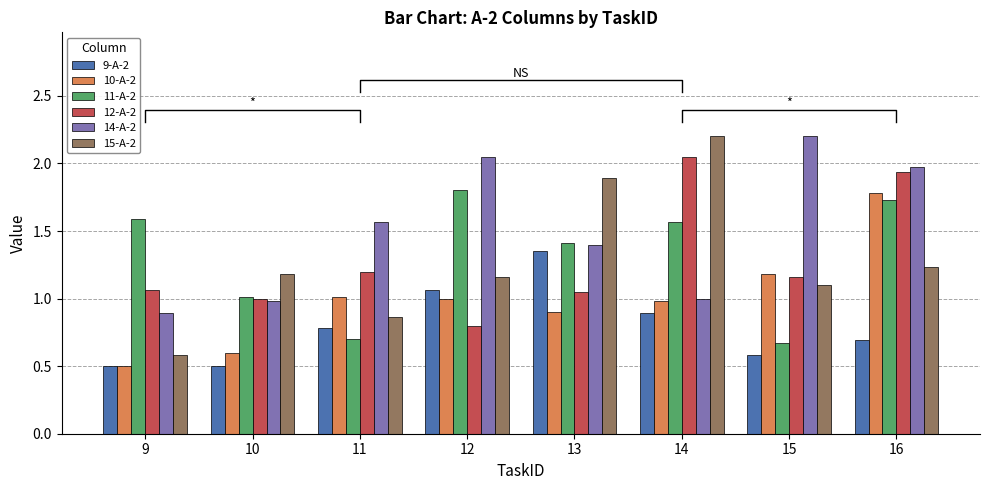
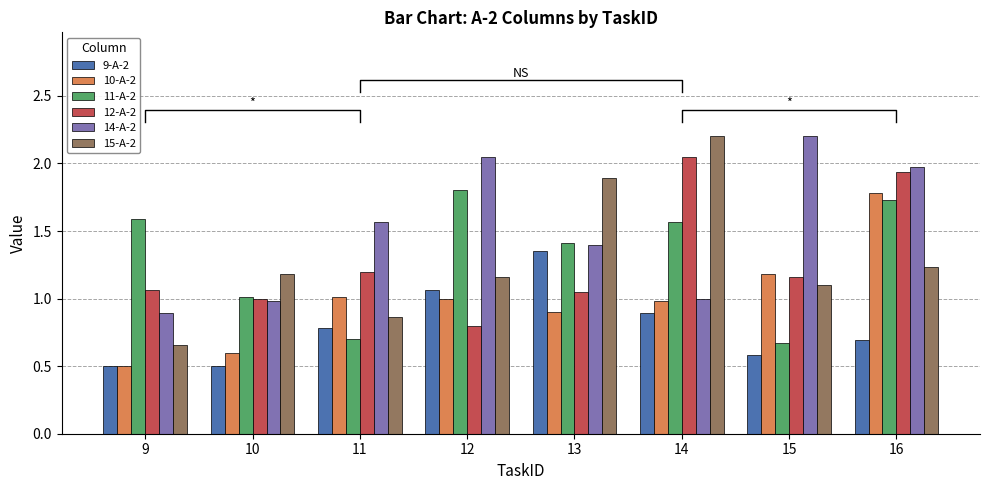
  {
    "11-A-2": {
      "9": 1.59,
      "10": 1.01,
      "11": 0.70,
      "12": 1.80,
      "13": 1.41,
      "14": 1.57,
      "15": 0.67,
      "16": 1.73
    },
    "15-A-2": {
-     "9": 0.58,
+     "9": 0.66,
      "10": 1.18,
      "11": 0.86,
      "12": 1.16,
      "13": 1.89,
      "14": 2.20,
      "15": 1.10,
      "16": 1.23
    }
  }
